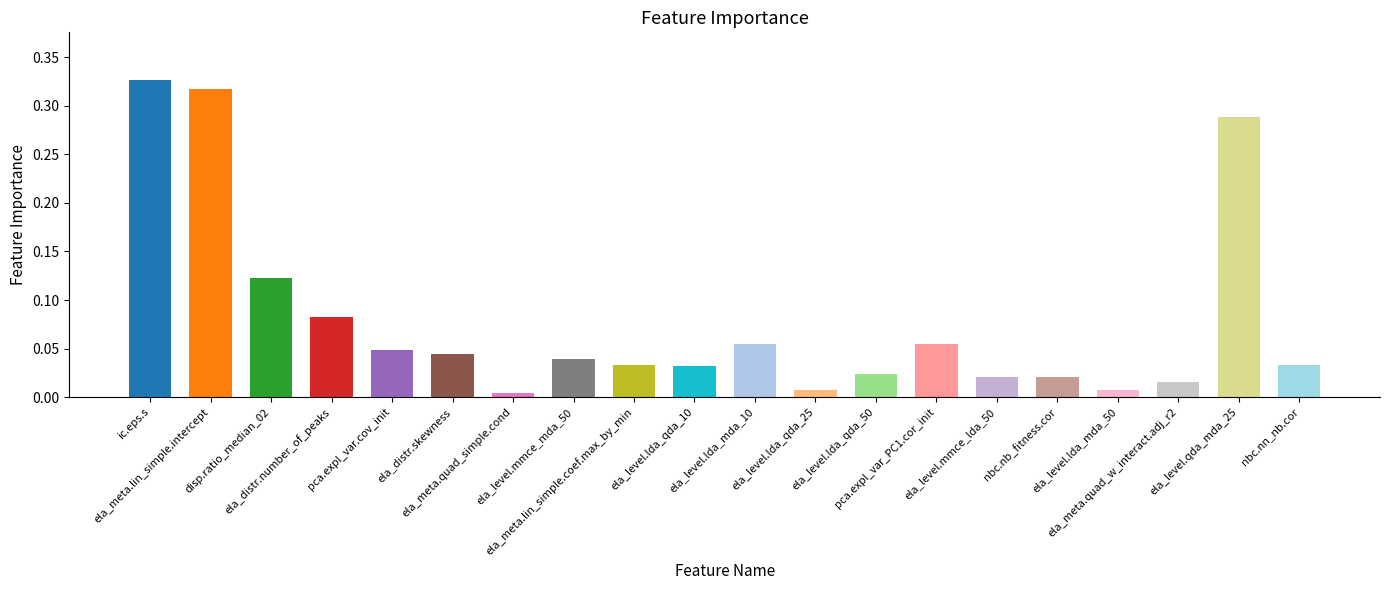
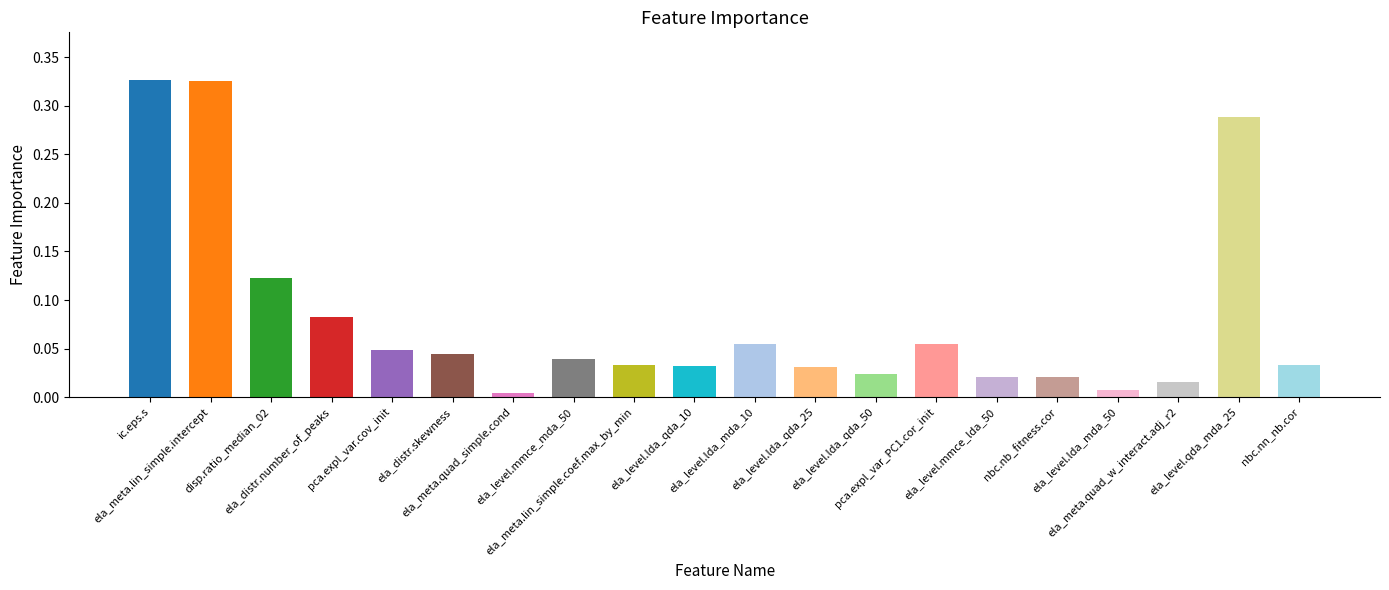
  {
    "ic.eps.s": 0.33,
-   "ela_meta.lin_simple.intercept": 0.32,
+   "ela_meta.lin_simple.intercept": 0.33,
    "disp.ratio_median_02": 0.12,
    "ela_distr.number_of_peaks": 0.08,
    "pca.expl_var.cov_init": 0.05,
    "ela_distr.skewness": 0.04,
    "ela_meta.quad_simple.cond": 0.00,
    "ela_level.mmce_mda_50": 0.04,
    "ela_meta.lin_simple.coef.max_by_min": 0.03,
    "ela_level.lda_qda_10": 0.03,
    "ela_level.lda_mda_10": 0.05,
-   "ela_level.lda_qda_25": 0.01,
+   "ela_level.lda_qda_25": 0.03,
    "ela_level.lda_qda_50": 0.02,
    "pca.expl_var_PC1.cor_init": 0.05,
    "ela_level.mmce_lda_50": 0.02,
    "nbc.nb_fitness.cor": 0.02,
    "ela_level.lda_mda_50": 0.01,
    "ela_meta.quad_w_interact.adj_r2": 0.02,
    "ela_level.qda_mda_25": 0.29,
    "nbc.nn_nb.cor": 0.03
  }
